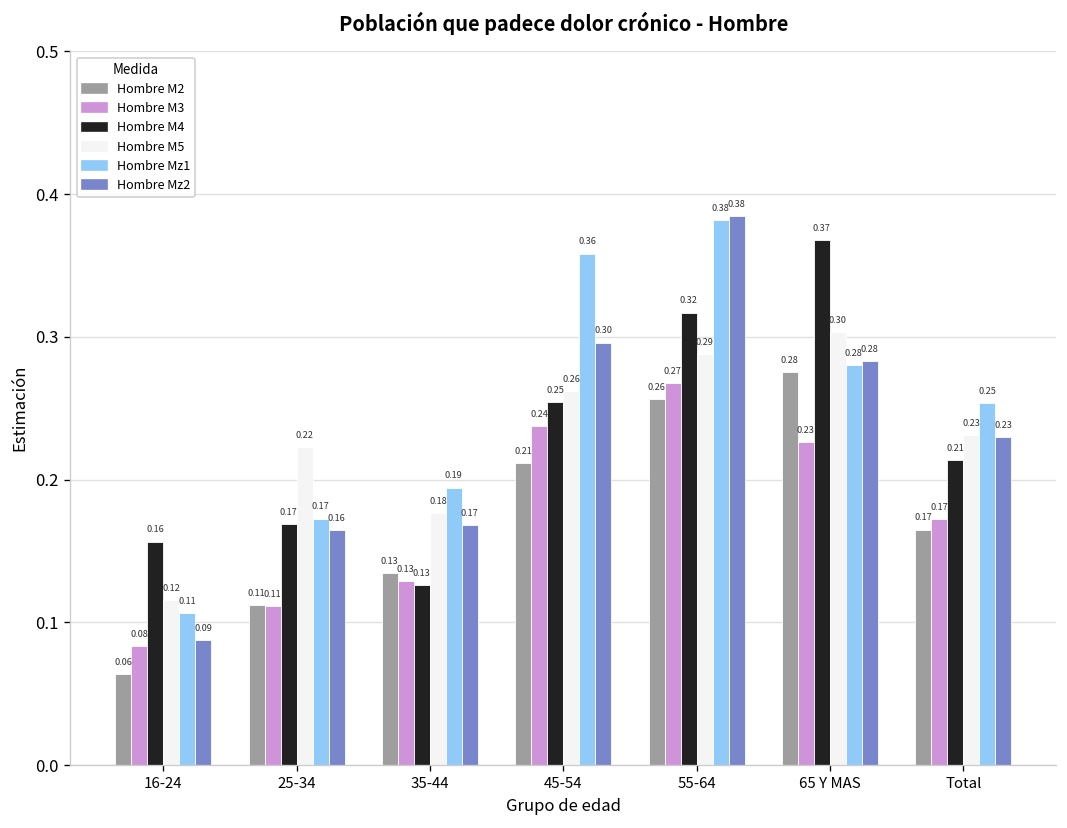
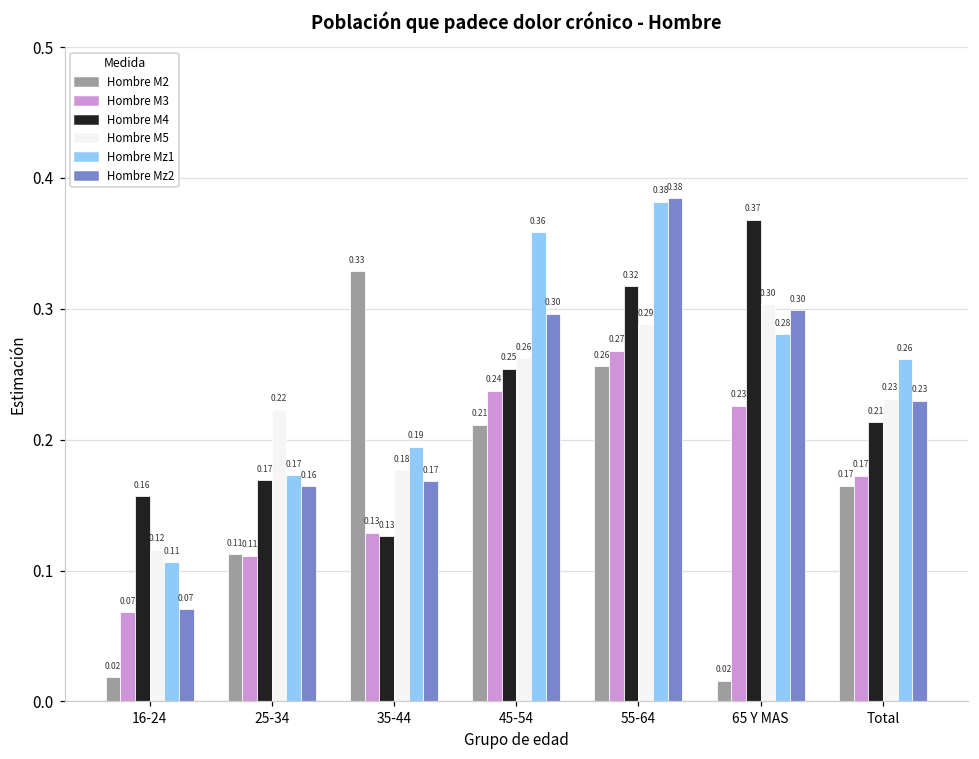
  {
    "Hombre M2": {
-     "16-24": 0.06,
+     "16-24": 0.02,
      "25-34": 0.11,
-     "35-44": 0.13,
+     "35-44": 0.33,
      "45-54": 0.21,
      "55-64": 0.26,
-     "65 Y MAS": 0.28,
+     "65 Y MAS": 0.02,
      "Total": 0.17
    },
    "Hombre M3": {
-     "16-24": 0.08,
+     "16-24": 0.07,
      "25-34": 0.11,
      "35-44": 0.13,
      "45-54": 0.24,
      "55-64": 0.27,
      "65 Y MAS": 0.23,
      "Total": 0.17
    },
    "Hombre M4": {
      "16-24": 0.16,
      "25-34": 0.17,
      "35-44": 0.13,
      "45-54": 0.25,
      "55-64": 0.32,
      "65 Y MAS": 0.37,
      "Total": 0.21
    },
    "Hombre M5": {
      "16-24": 0.12,
      "25-34": 0.22,
      "35-44": 0.18,
      "45-54": 0.26,
      "55-64": 0.29,
      "65 Y MAS": 0.30,
      "Total": 0.23
    },
    "Hombre Mz1": {
      "16-24": 0.11,
      "25-34": 0.17,
      "35-44": 0.19,
      "45-54": 0.36,
      "55-64": 0.38,
      "65 Y MAS": 0.28,
-     "Total": 0.25
+     "Total": 0.26
    },
    "Hombre Mz2": {
-     "16-24": 0.09,
+     "16-24": 0.07,
      "25-34": 0.16,
      "35-44": 0.17,
      "45-54": 0.30,
      "55-64": 0.38,
-     "65 Y MAS": 0.28,
+     "65 Y MAS": 0.30,
      "Total": 0.23
    }
  }
